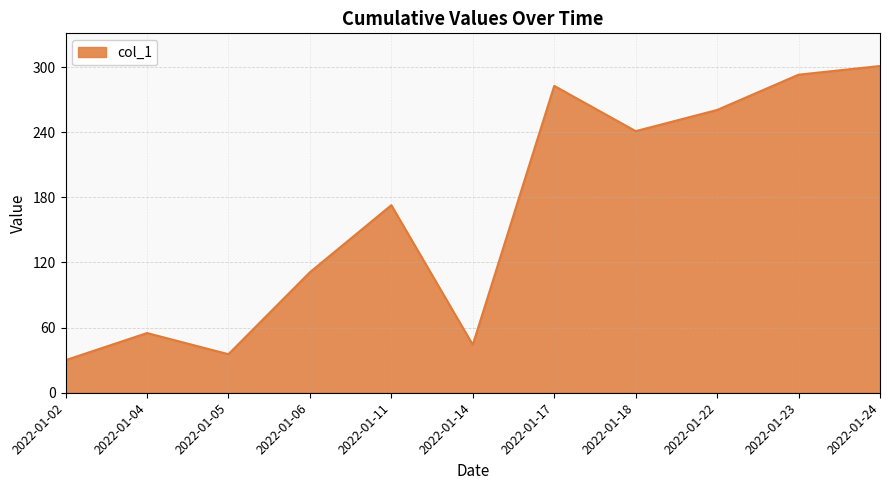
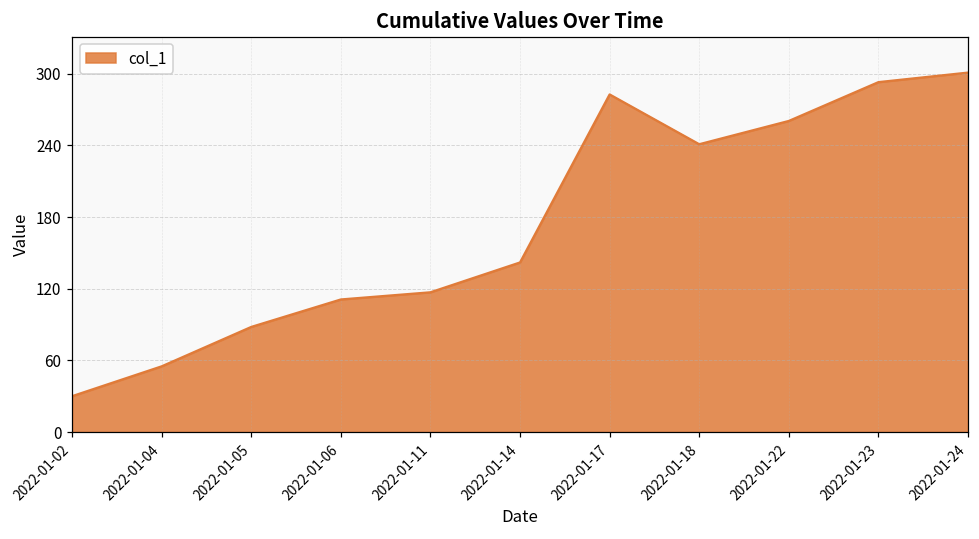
  {
    "2022-01-02": 30,
    "2022-01-04": 55,
-   "2022-01-05": 36,
+   "2022-01-05": 88,
    "2022-01-06": 111,
-   "2022-01-11": 173,
-   "2022-01-14": 44,
+   "2022-01-11": 117,
+   "2022-01-14": 142,
    "2022-01-17": 283,
    "2022-01-18": 241,
    "2022-01-22": 261,
    "2022-01-23": 293,
    "2022-01-24": 301
  }
